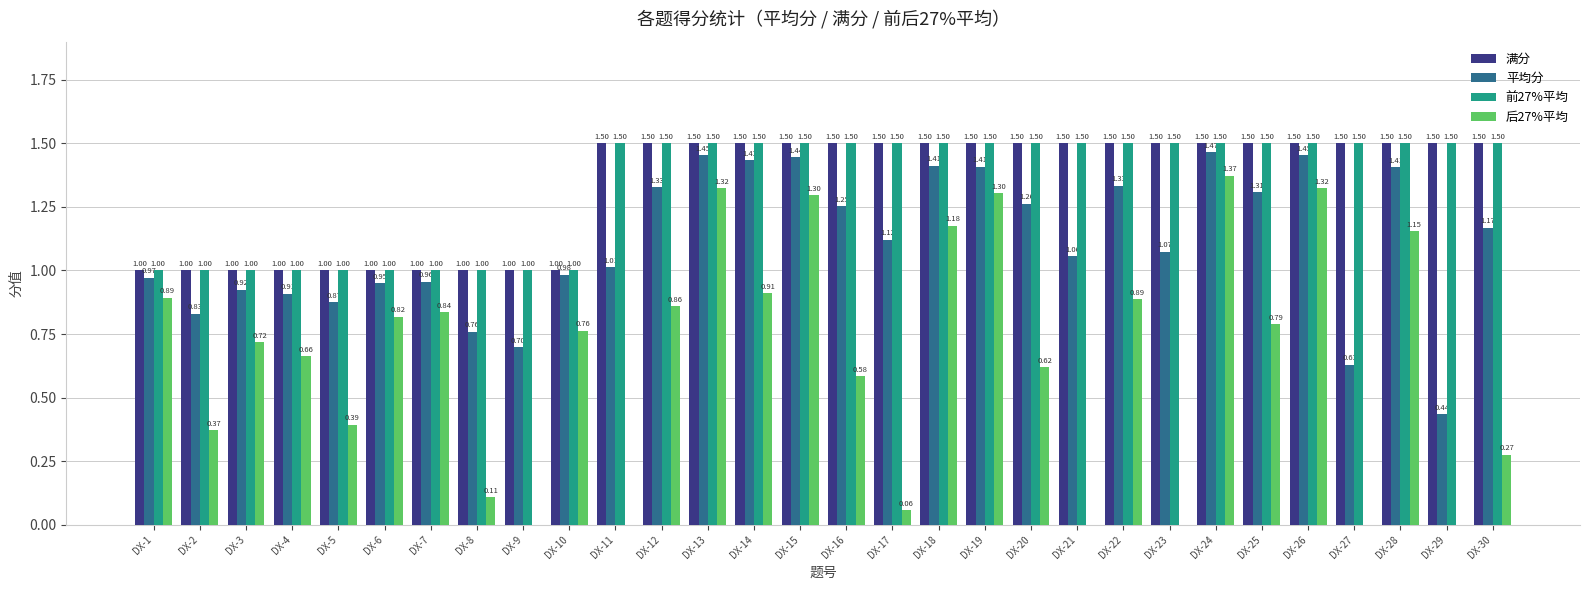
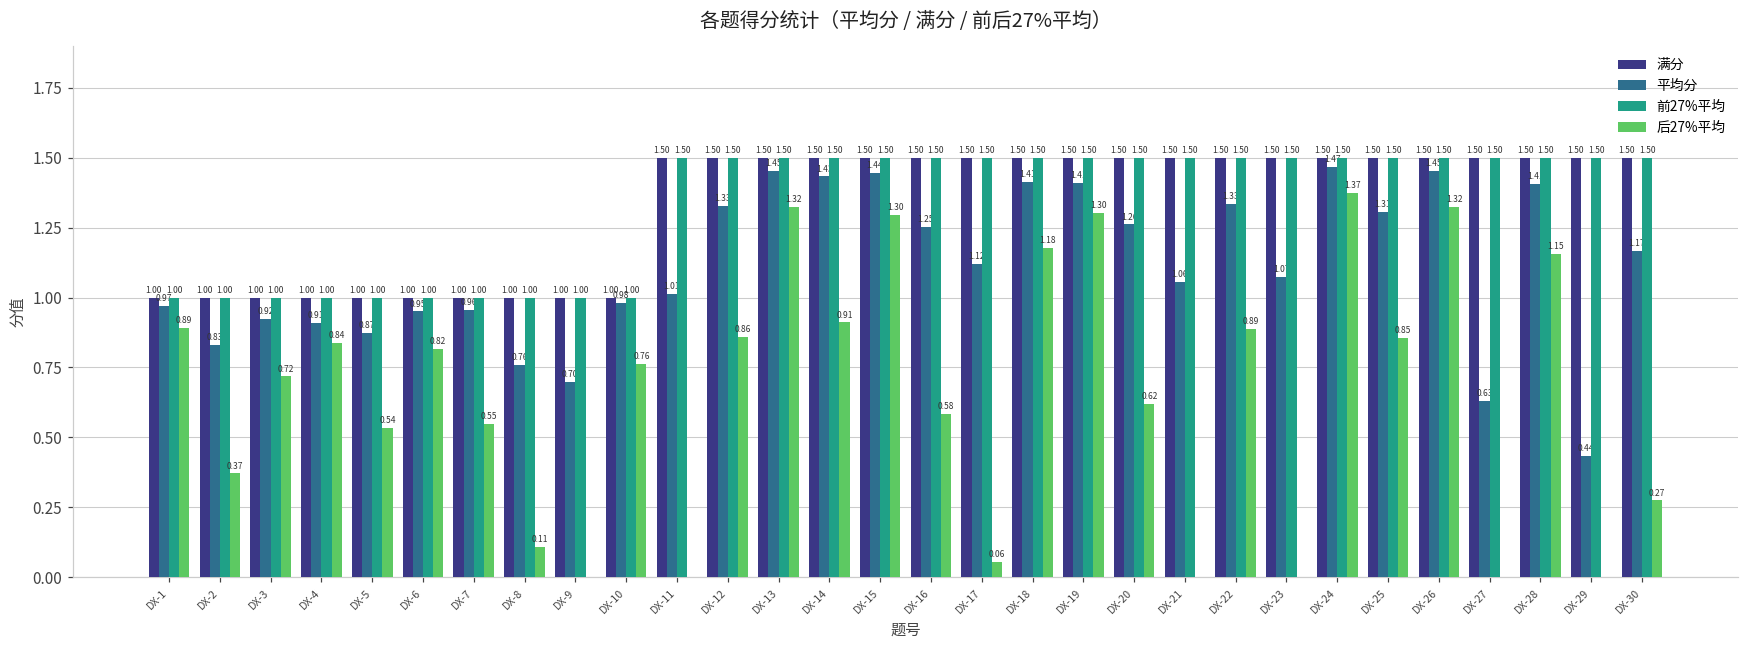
  {
    "后27%平均": {
      "DX-1": 0.89,
      "DX-2": 0.37,
      "DX-3": 0.72,
-     "DX-4": 0.66,
-     "DX-5": 0.39,
+     "DX-4": 0.84,
+     "DX-5": 0.54,
      "DX-6": 0.82,
-     "DX-7": 0.84,
+     "DX-7": 0.55,
      "DX-8": 0.11,
      "DX-10": 0.76,
      "DX-12": 0.86,
      "DX-13": 1.32,
      "DX-14": 0.91,
      "DX-15": 1.30,
      "DX-16": 0.58,
      "DX-17": 0.06,
      "DX-18": 1.18,
      "DX-19": 1.30,
      "DX-20": 0.62,
      "DX-22": 0.89,
      "DX-24": 1.37,
-     "DX-25": 0.79,
+     "DX-25": 0.85,
      "DX-26": 1.32,
      "DX-28": 1.15,
      "DX-30": 0.27
    }
  }
